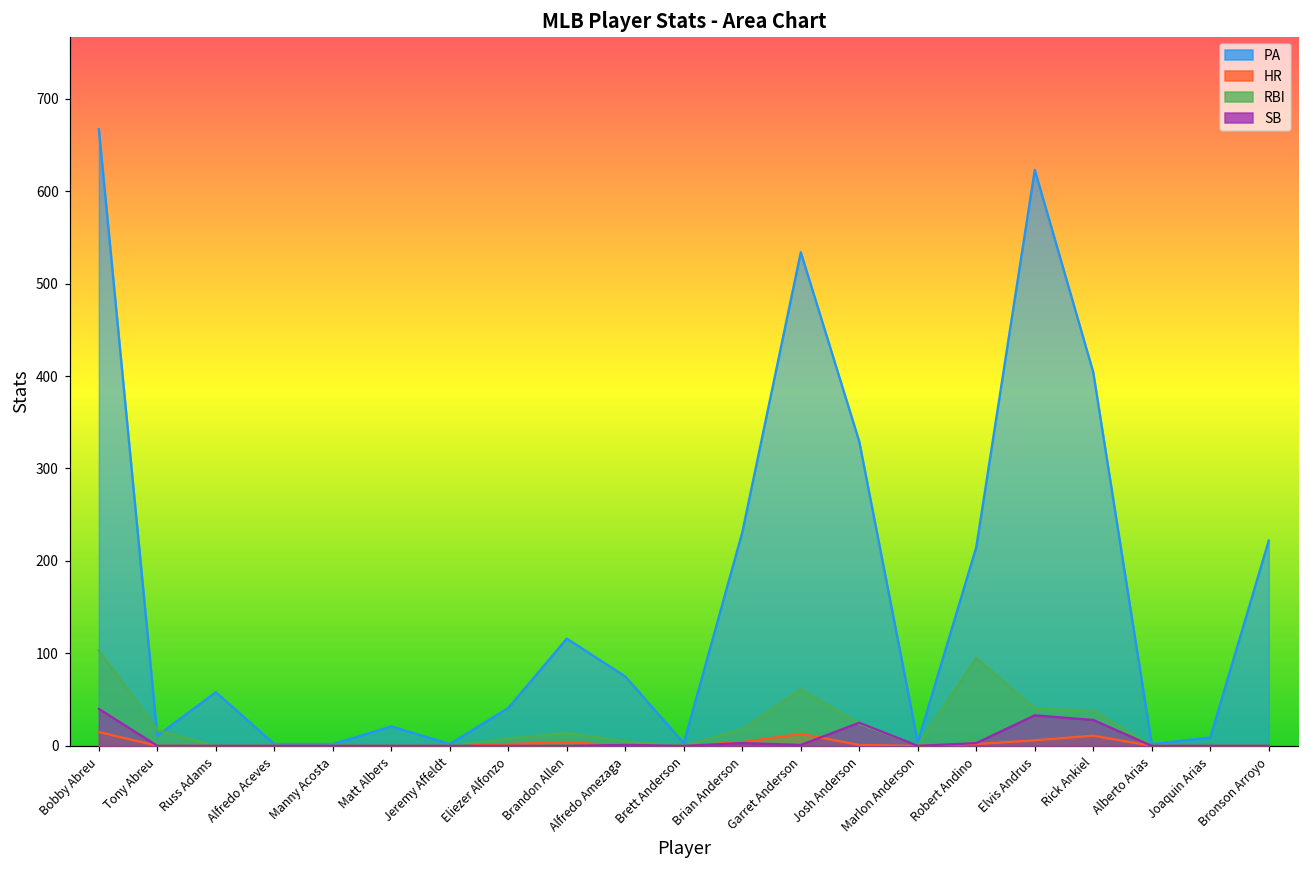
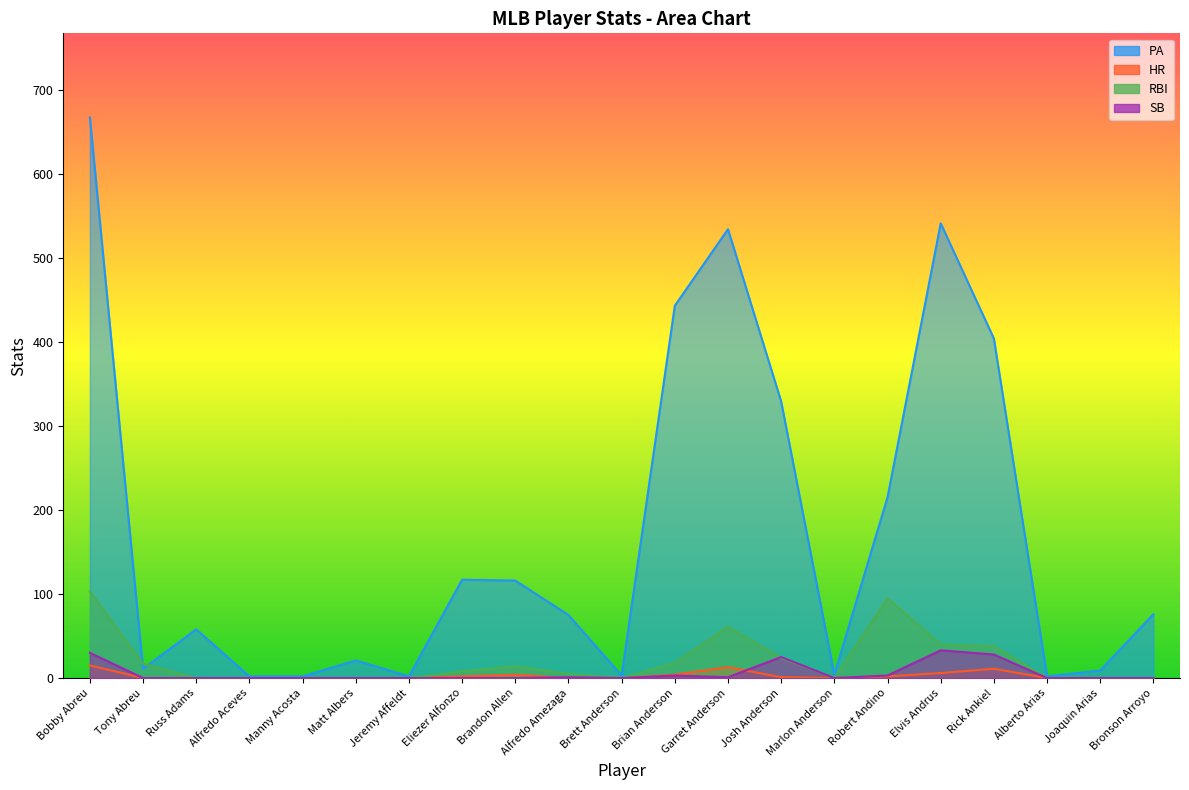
  {
    "PA": {
      "Bobby Abreu": 670,
      "Tony Abreu": 10,
      "Russ Adams": 60,
      "Matt Albers": 20,
-     "Eliezer Alfonzo": 40,
+     "Eliezer Alfonzo": 120,
      "Brandon Allen": 120,
      "Alfredo Amezaga": 80,
      "Brett Anderson": 0,
-     "Brian Anderson": 230,
+     "Brian Anderson": 440,
      "Garret Anderson": 530,
      "Josh Anderson": 330,
      "Marlon Anderson": 0,
      "Robert Andino": 220,
-     "Elvis Andrus": 620,
+     "Elvis Andrus": 540,
      "Rick Ankiel": 400,
      "Joaquin Arias": 10,
-     "Bronson Arroyo": 220
+     "Bronson Arroyo": 80
    },
    "HR": {
      "Bobby Abreu": 20,
      "Brandon Allen": 0,
      "Garret Anderson": 10,
      "Josh Anderson": 0,
      "Elvis Andrus": 10,
      "Rick Ankiel": 10
    },
    "RBI": {
      "Bobby Abreu": 100,
      "Tony Abreu": 20,
      "Eliezer Alfonzo": 10,
      "Brandon Allen": 10,
      "Alfredo Amezaga": 10,
      "Brian Anderson": 20,
      "Garret Anderson": 60,
      "Robert Andino": 100,
      "Elvis Andrus": 40,
      "Rick Ankiel": 40
    },
    "SB": {
-     "Bobby Abreu": 40,
+     "Bobby Abreu": 30,
      "Brandon Allen": 0,
      "Garret Anderson": 0,
      "Elvis Andrus": 30,
      "Rick Ankiel": 30
    }
  }
